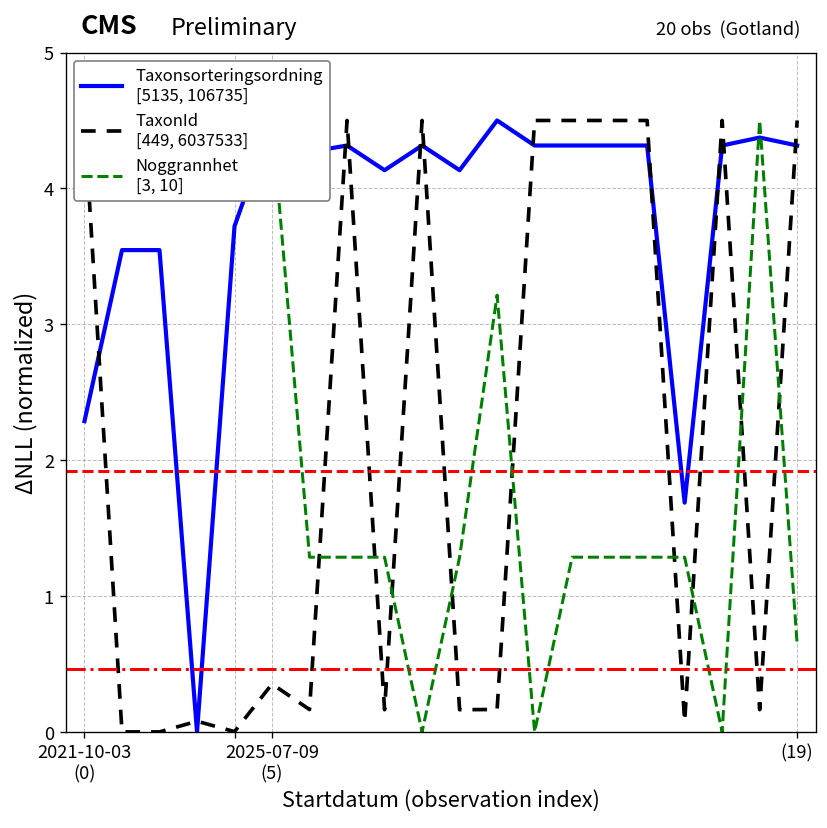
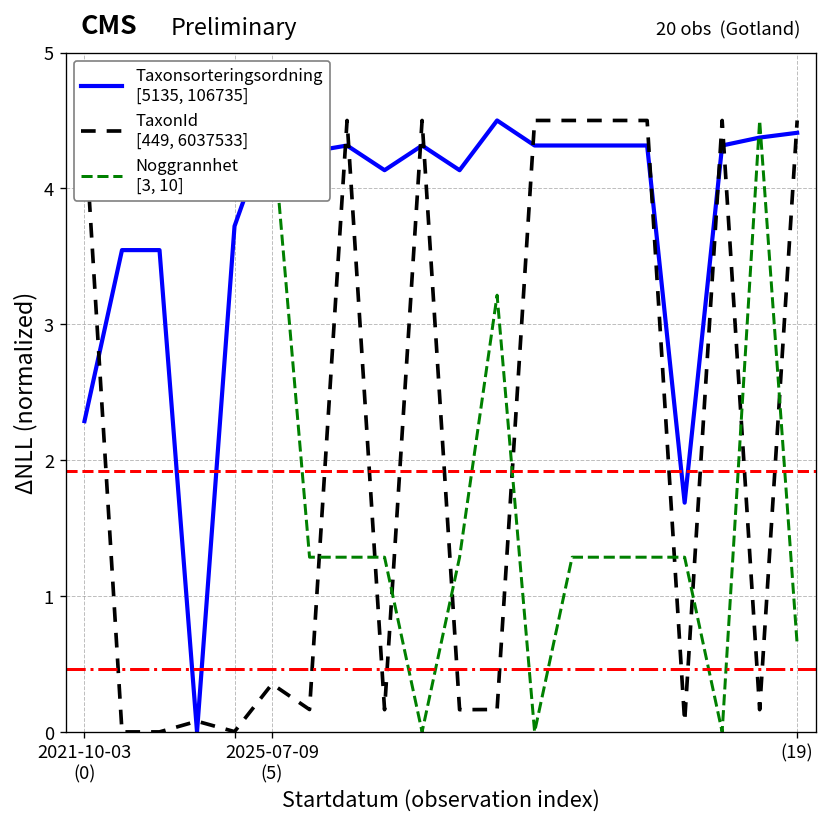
  {
    "Taxonsorteringsordning [5135, 106735]": {
      "2021-10-03 (0)": 2.29,
-     "(19)": 4.32
+     "(19)": 4.41
    },
    "TaxonId [449, 6037533]": {
      "2025-07-09 (5)": 0.35,
      "(19)": 4.50
    },
    "Noggrannhet [3, 10]": {
      "(19)": 0.64
    }
  }
